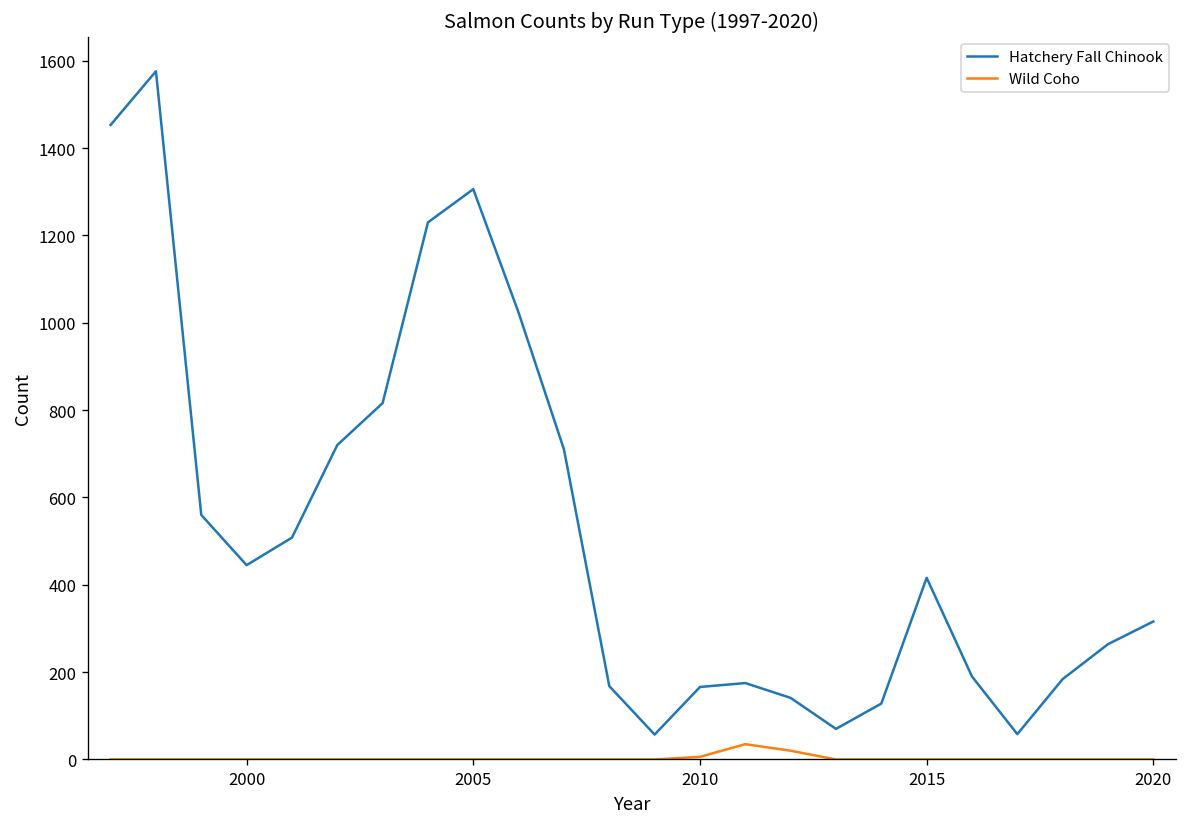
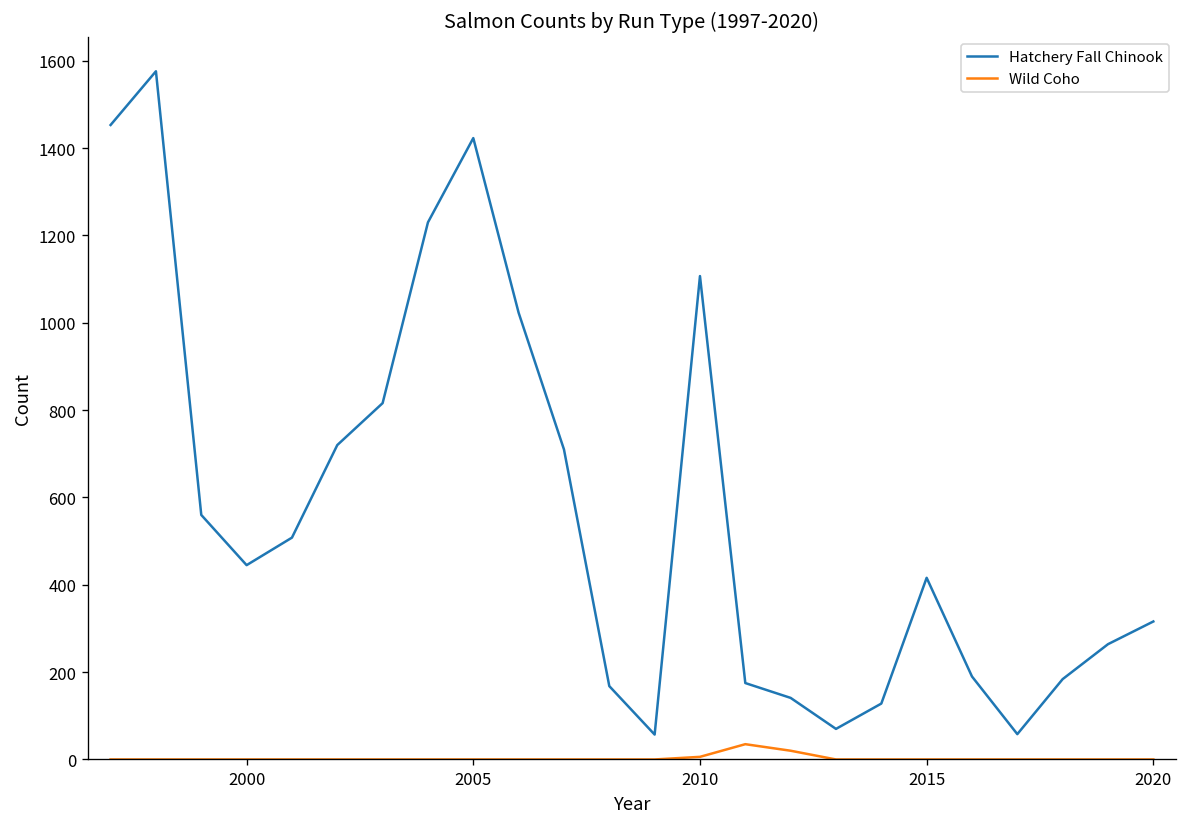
  {
    "Hatchery Fall Chinook": {
      "2000": 450,
-     "2005": 1310,
-     "2010": 170,
+     "2005": 1420,
+     "2010": 1110,
      "2015": 420,
      "2020": 320
    },
    "Wild Coho": {
      "2000": 0,
      "2005": 0,
      "2010": 10,
      "2015": 0,
      "2020": 0
    }
  }
